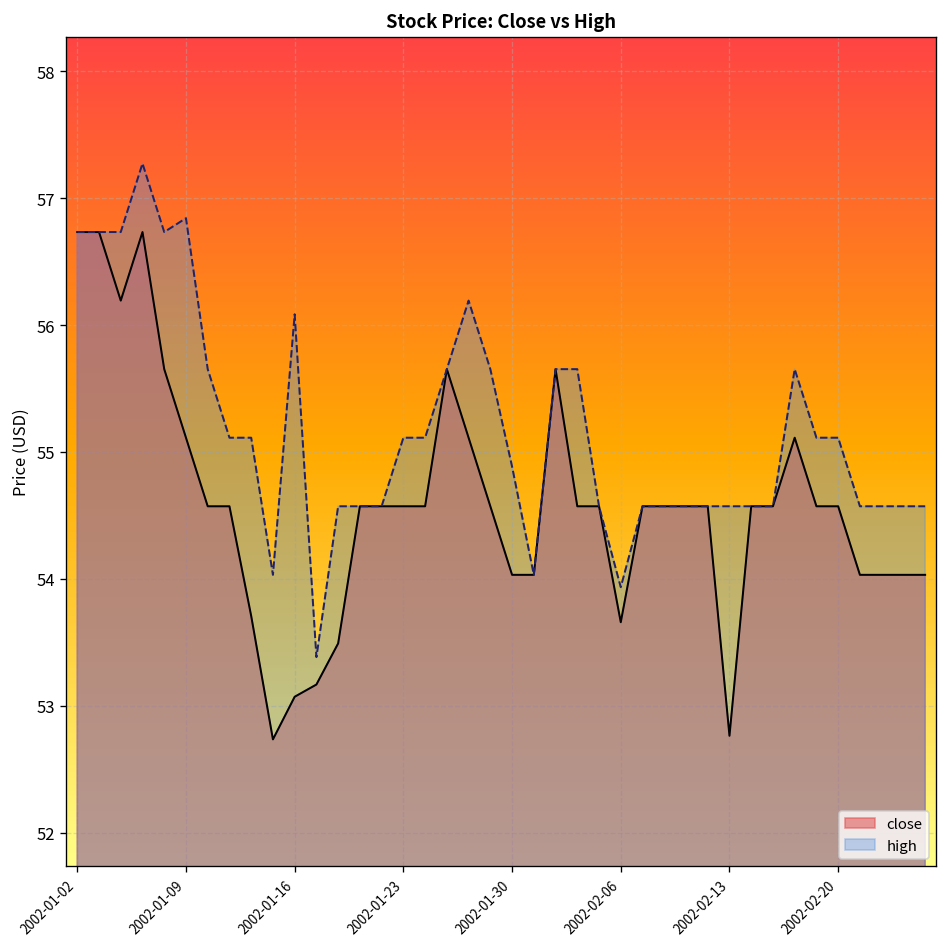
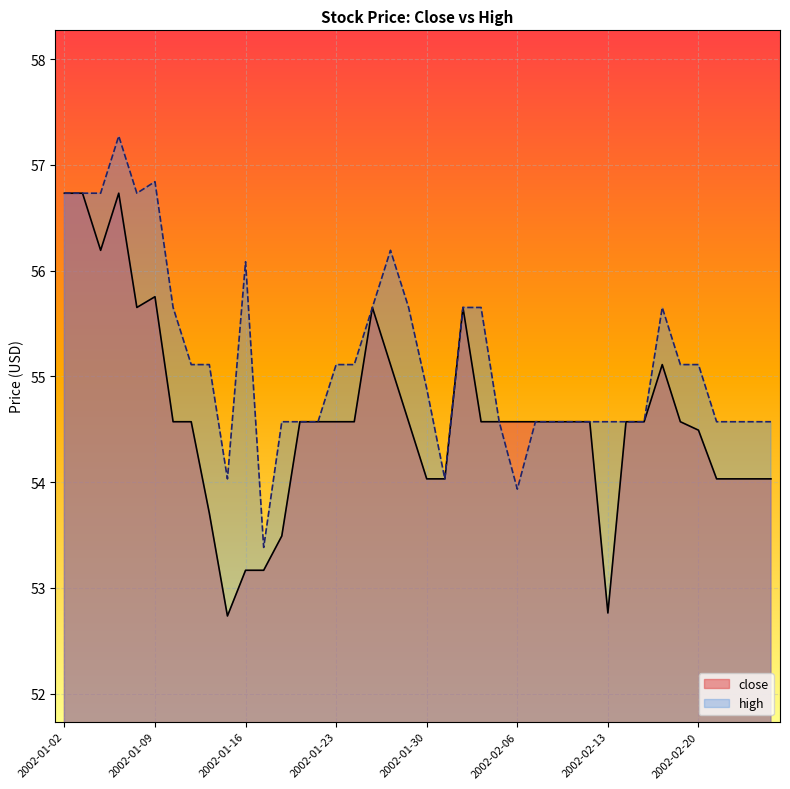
  {
    "close": {
-     "2002-01-09": 55.11,
-     "2002-01-16": 53.07,
+     "2002-01-09": 55.75,
+     "2002-01-16": 53.17,
      "2002-01-23": 54.57,
      "2002-01-30": 54.03,
-     "2002-02-06": 53.66,
+     "2002-02-06": 54.57,
      "2002-02-13": 52.76,
-     "2002-02-20": 54.57
+     "2002-02-20": 54.49
    },
    "high": {
      "2002-01-09": 56.84,
      "2002-01-16": 56.08,
      "2002-01-23": 55.11,
      "2002-01-30": 54.88,
      "2002-02-06": 53.93,
      "2002-02-13": 54.57,
      "2002-02-20": 55.11
    }
  }
